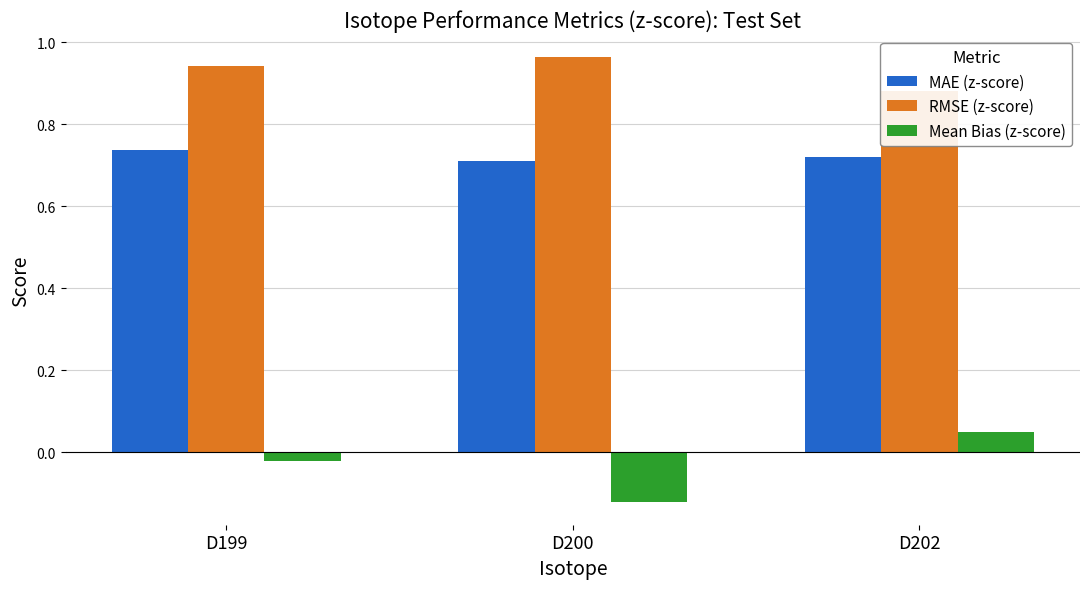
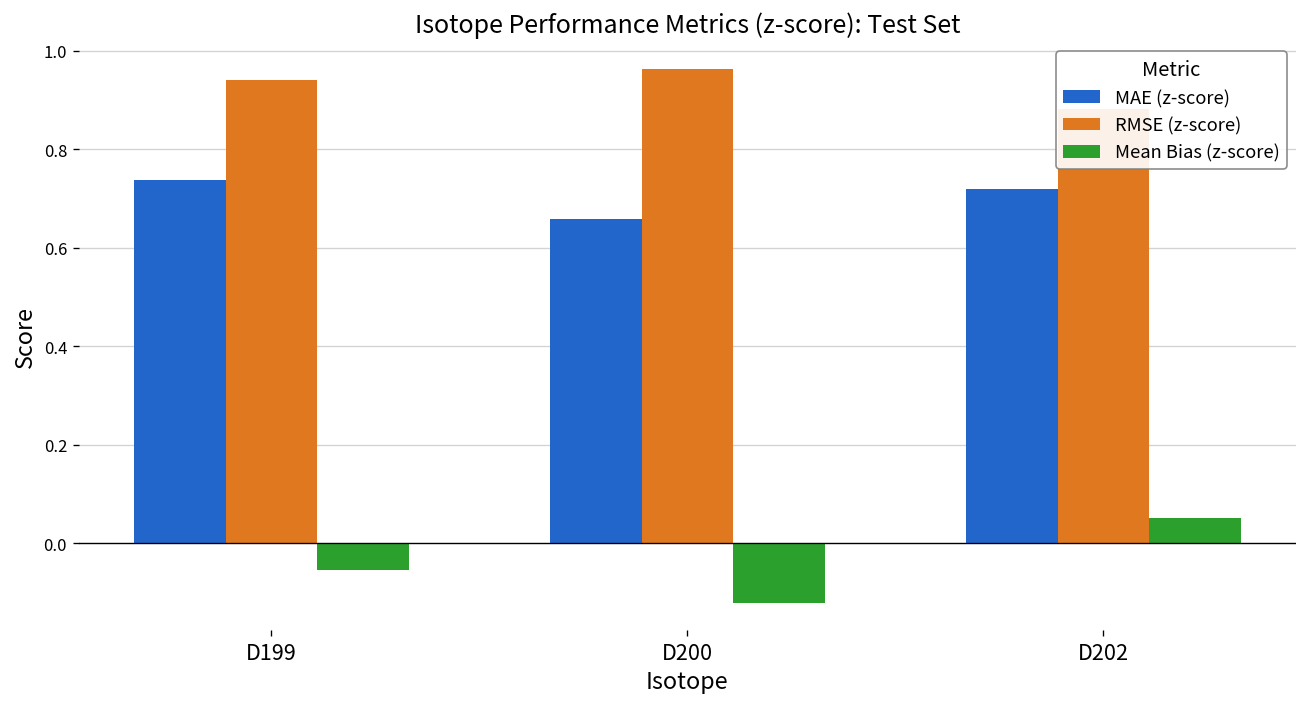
  {
    "MAE (z-score)": {
      "D199": 0.74,
-     "D200": 0.71,
+     "D200": 0.66,
      "D202": 0.72
    },
    "RMSE (z-score)": {
      "D199": 0.94,
      "D200": 0.96
    },
    "Mean Bias (z-score)": {
-     "D199": -0.02,
+     "D199": -0.05,
      "D200": -0.12,
      "D202": 0.05
    }
  }
